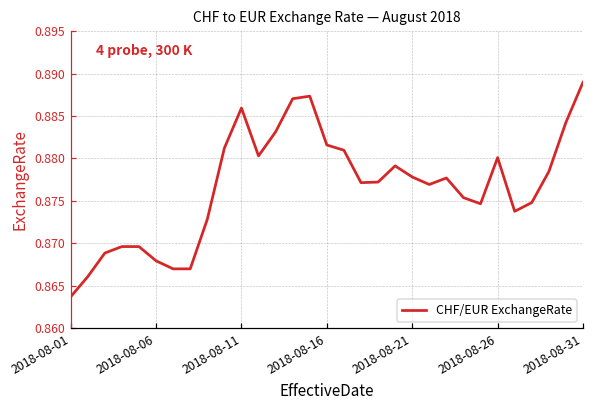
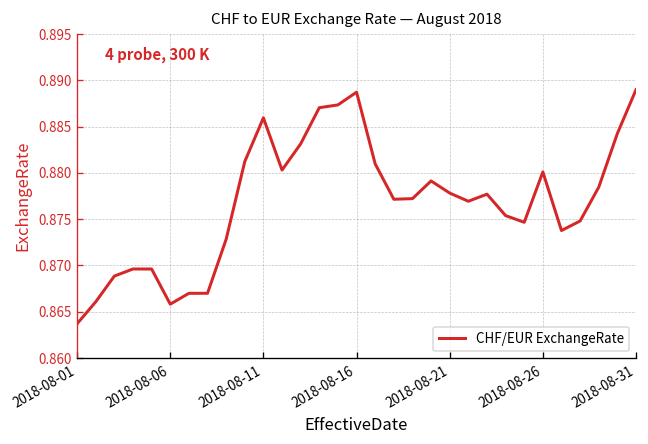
  {
    "2018-08-01": 0.864,
-   "2018-08-06": 0.868,
+   "2018-08-06": 0.866,
    "2018-08-11": 0.886,
-   "2018-08-16": 0.882,
+   "2018-08-16": 0.889,
    "2018-08-21": 0.878,
    "2018-08-26": 0.880,
    "2018-08-31": 0.889
  }
